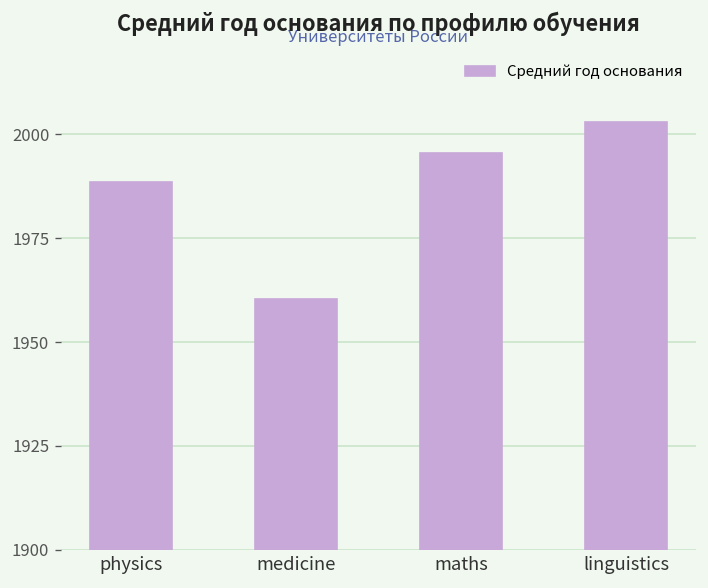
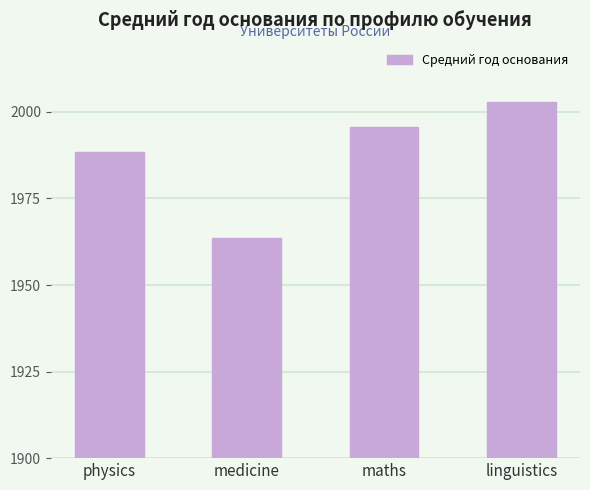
  {
    "physics": 1989,
-   "medicine": 1960,
+   "medicine": 1964,
    "maths": 1996,
    "linguistics": 2003
  }
